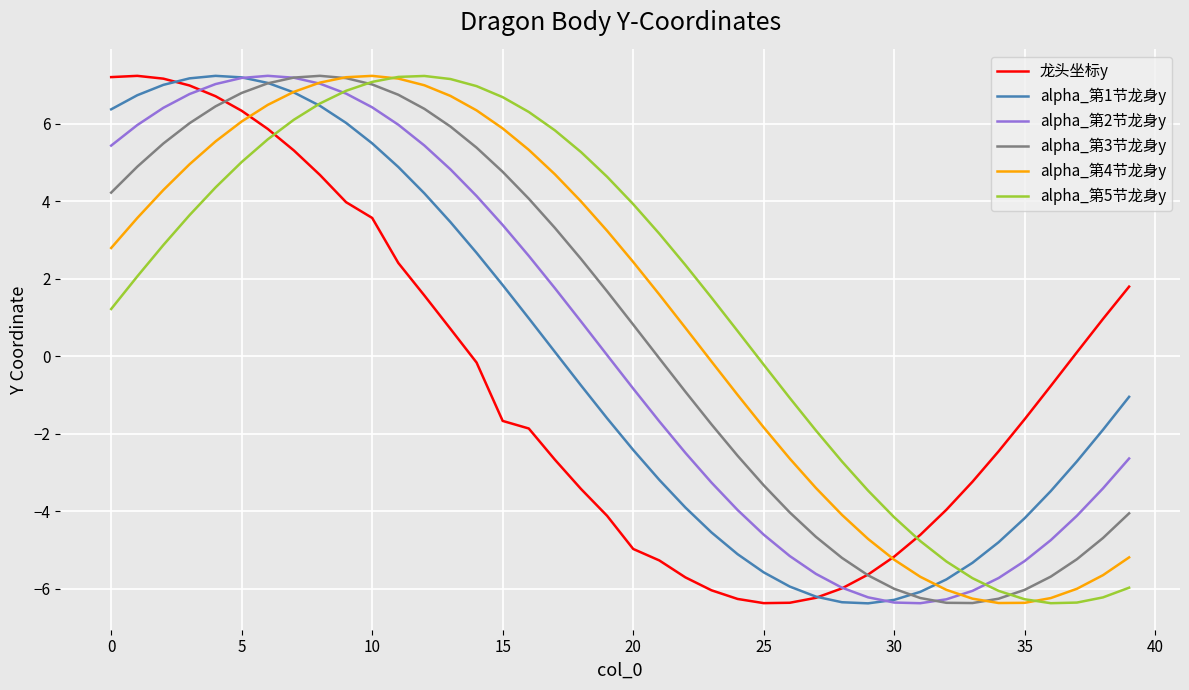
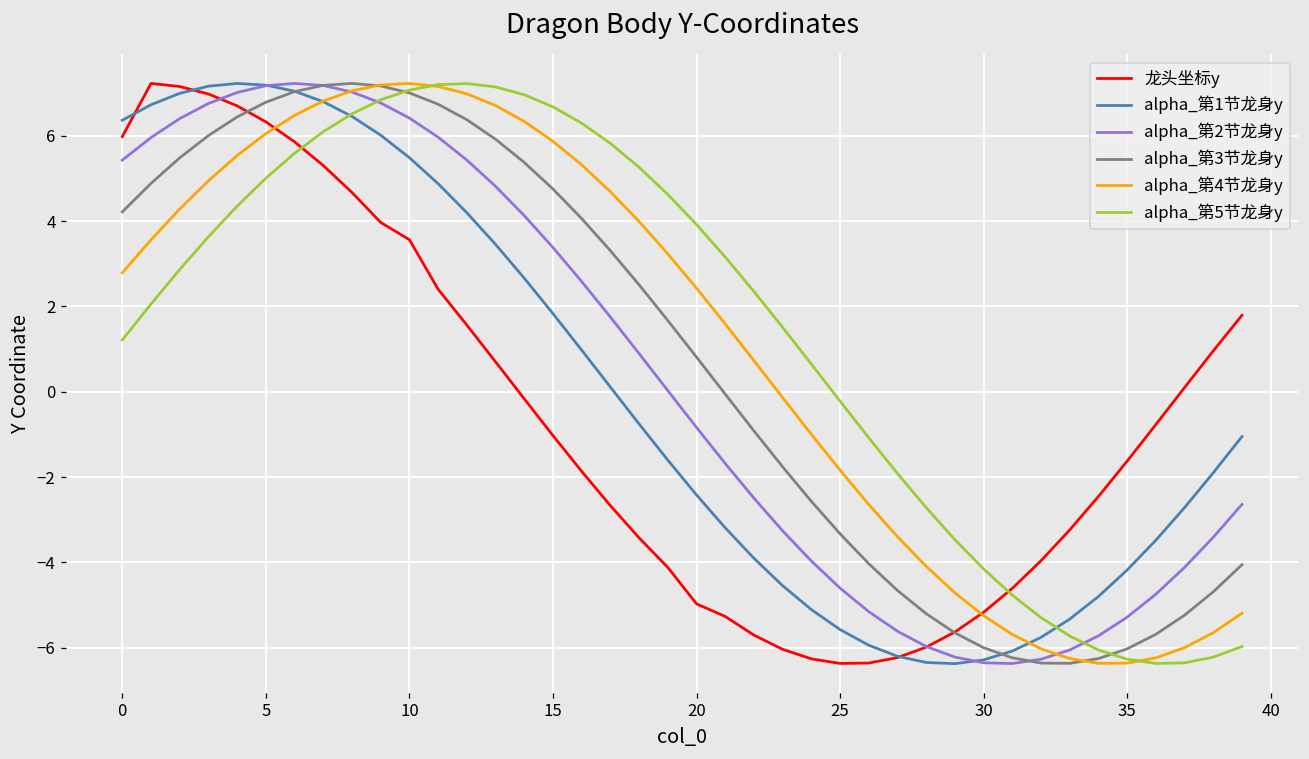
  {
    "龙头坐标y": {
-     "0": 7.2,
+     "0": 6.0,
      "5": 6.3,
      "10": 3.6,
-     "15": -1.7,
+     "15": -1.0,
      "20": -5.0,
      "25": -6.4,
      "30": -5.2,
      "35": -1.6
    },
    "alpha_第1节龙身y": {
      "0": 6.4,
      "10": 5.5,
      "15": 1.8,
      "20": -2.4,
      "25": -5.6,
      "30": -6.3,
      "35": -4.2
    },
    "alpha_第2节龙身y": {
      "0": 5.4,
      "10": 6.4,
      "15": 3.4,
      "20": -0.8,
      "25": -4.6,
      "30": -6.4,
      "35": -5.3
    },
    "alpha_第3节龙身y": {
      "0": 4.2,
      "5": 6.8,
      "10": 7.0,
      "15": 4.8,
      "20": 0.8,
      "25": -3.3,
      "30": -6.0,
      "35": -6.0
    },
    "alpha_第4节龙身y": {
      "0": 2.8,
      "5": 6.1,
      "10": 7.2,
      "15": 5.9,
      "20": 2.4,
      "25": -1.8,
      "30": -5.3,
      "35": -6.4
    },
    "alpha_第5节龙身y": {
      "0": 1.2,
      "5": 5.0,
      "10": 7.1,
      "15": 6.7,
      "20": 3.9,
      "25": -0.2,
      "30": -4.2,
      "35": -6.3
    }
  }
